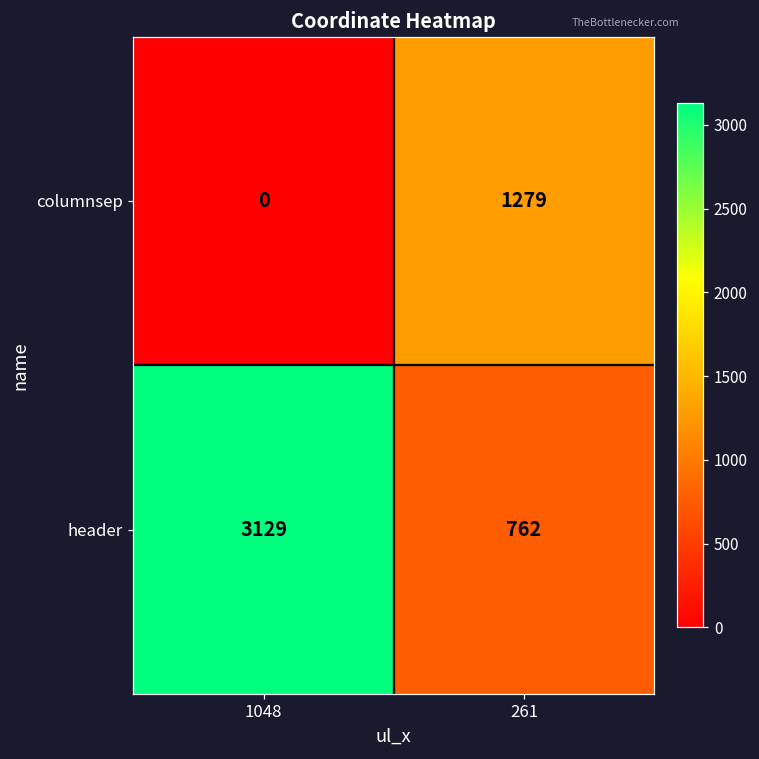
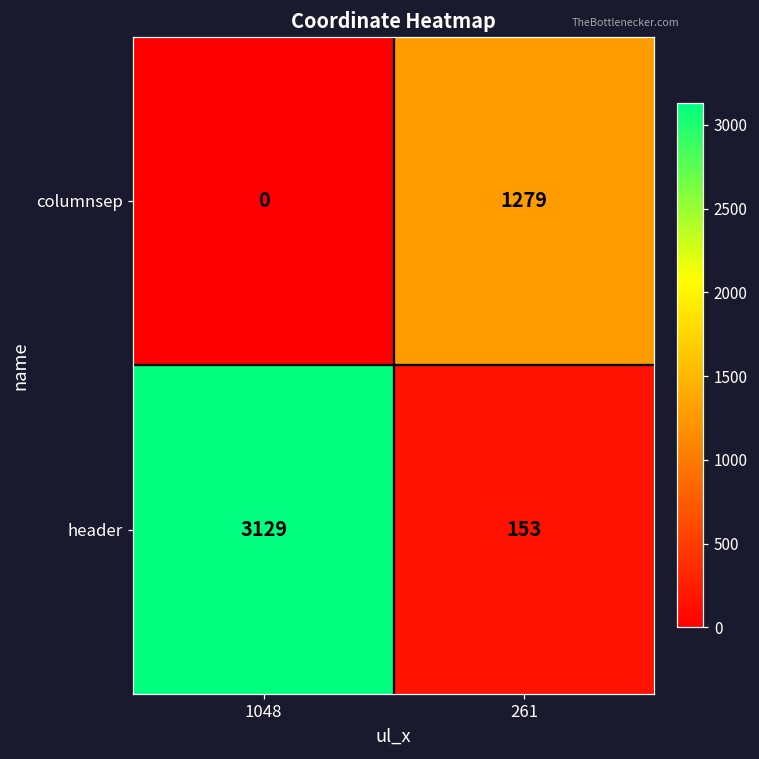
  {
    "columnsep": {
      "1048": 0,
      "261": 1279
    },
    "header": {
      "1048": 3129,
-     "261": 762
+     "261": 153
    }
  }
